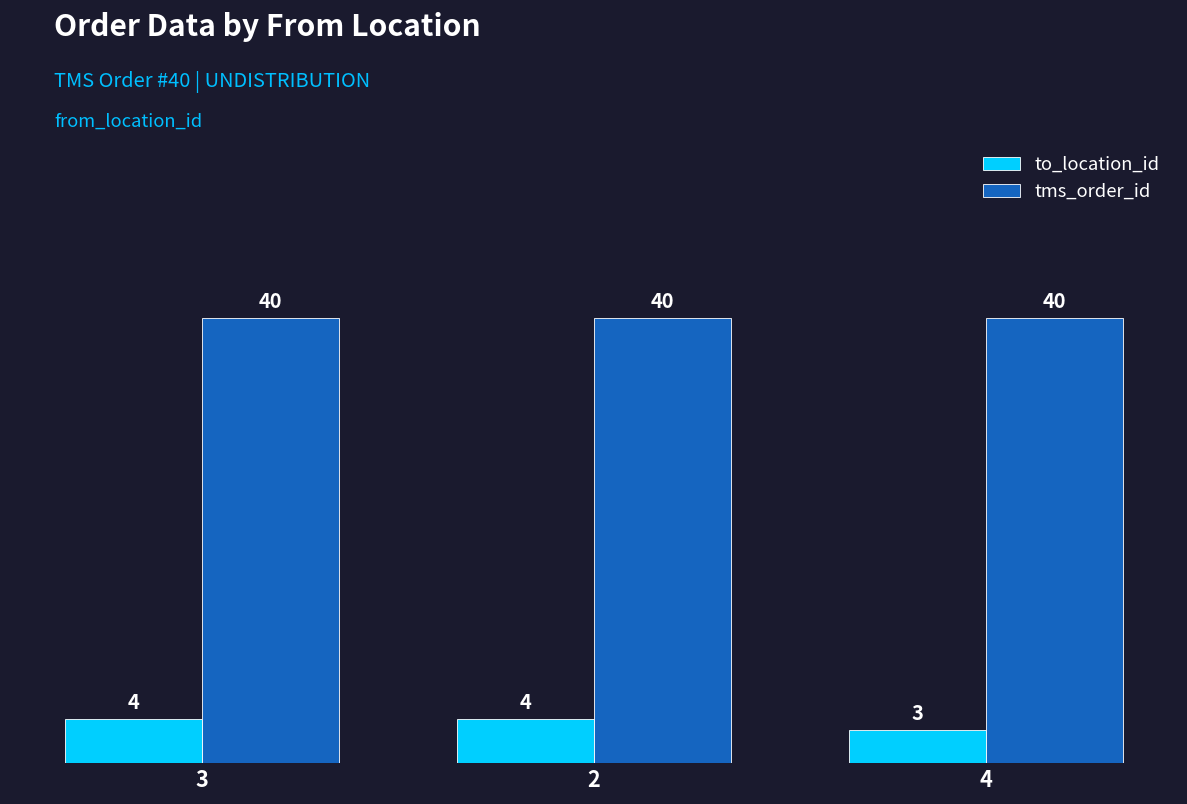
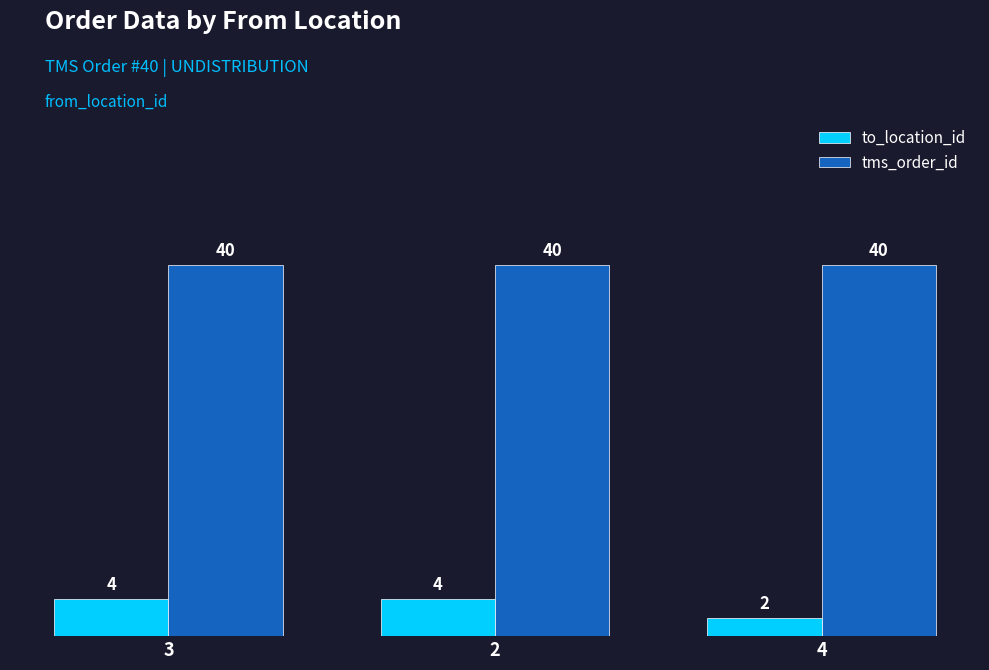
  {
    "to_location_id": {
      "3": 4,
      "2": 4,
-     "4": 3
+     "4": 2
    },
    "tms_order_id": {
      "3": 40,
      "2": 40,
      "4": 40
    }
  }
